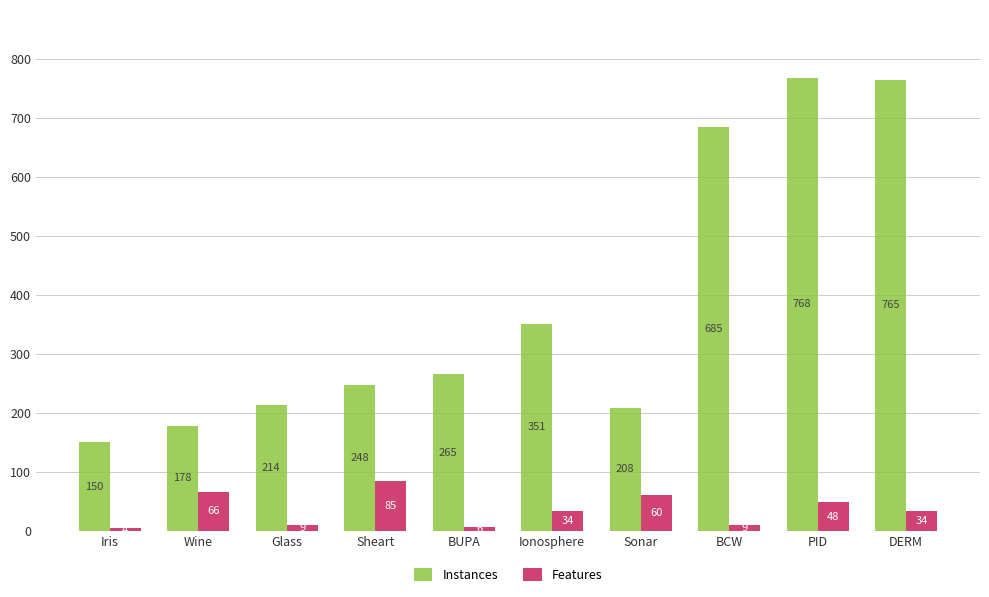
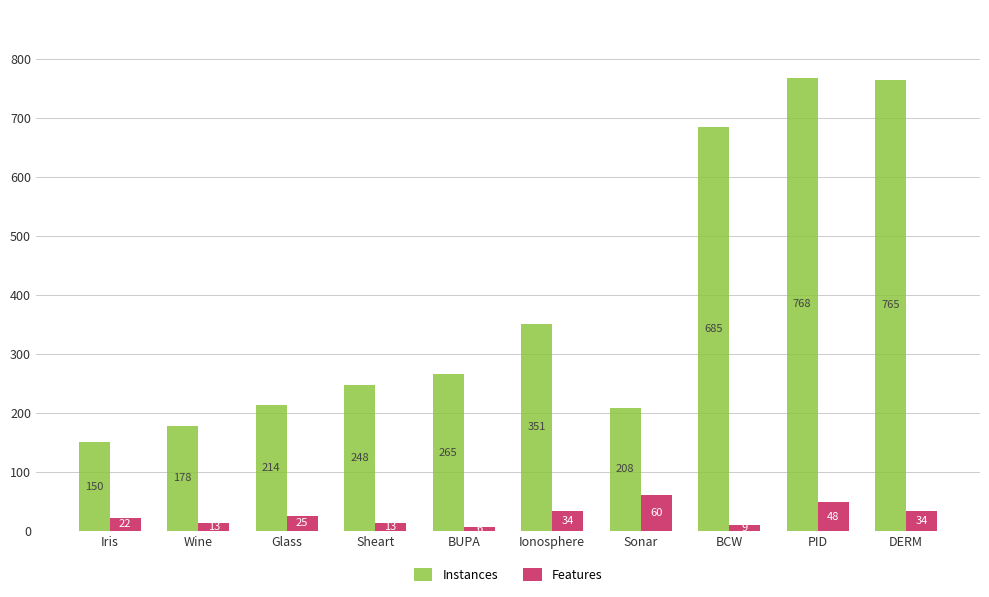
  {
    "Instances": {
      "Iris": 150,
      "Wine": 178,
      "Glass": 214,
      "Sheart": 248,
      "BUPA": 265,
      "Ionosphere": 351,
      "Sonar": 208,
      "BCW": 685,
      "PID": 768,
      "DERM": 765
    },
    "Features": {
-     "Iris": 0,
-     "Wine": 66,
-     "Glass": 10,
-     "Sheart": 85,
+     "Iris": 20,
+     "Wine": 13,
+     "Glass": 30,
+     "Sheart": 13,
      "Ionosphere": 34,
      "Sonar": 60,
      "PID": 48,
      "DERM": 34
    }
  }
